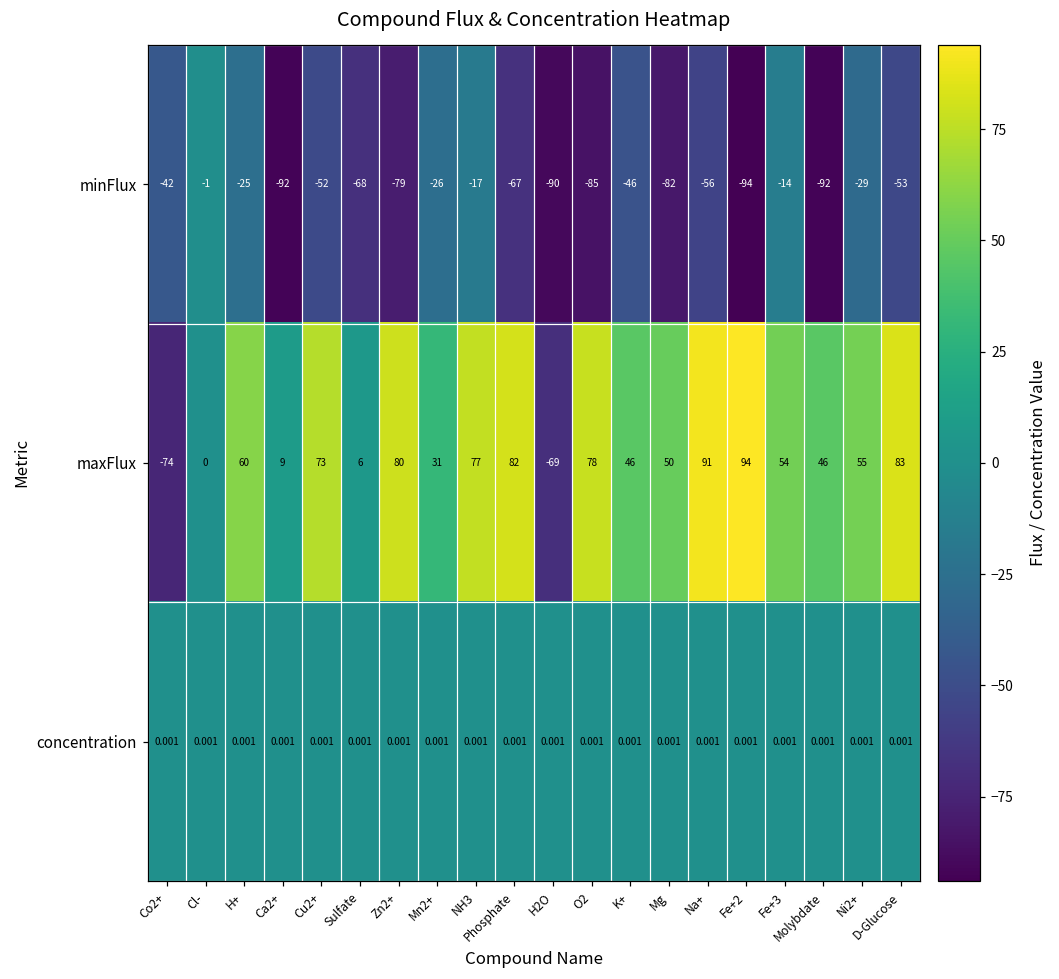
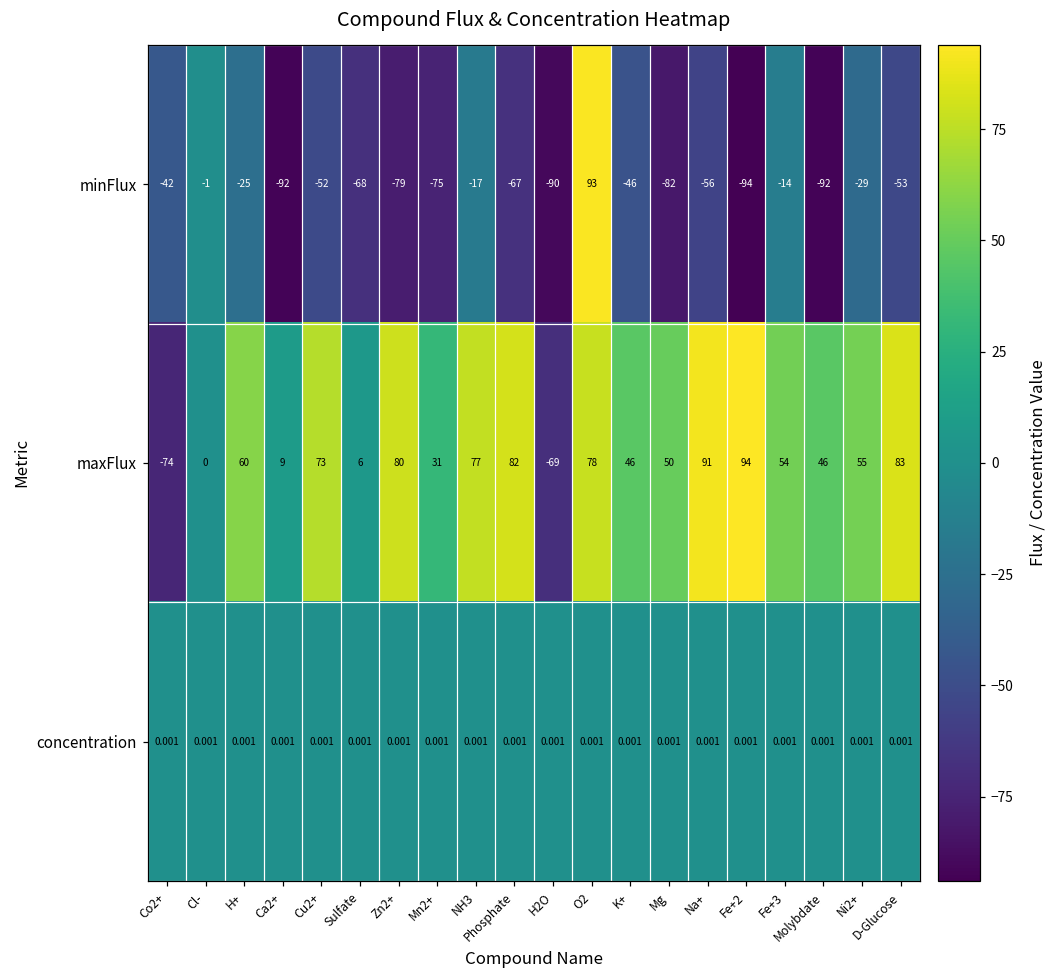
  {
    "minFlux": {
      "Co2+": -42,
      "Cl-": -1,
      "H+": -25,
      "Ca2+": -92,
      "Cu2+": -52,
      "Sulfate": -68,
      "Zn2+": -79,
-     "Mn2+": -26,
+     "Mn2+": -75,
      "NH3": -17,
      "Phosphate": -67,
      "H2O": -90,
-     "O2": -85,
+     "O2": 93,
      "K+": -46,
      "Mg": -82,
      "Na+": -56,
      "Fe+2": -94,
      "Fe+3": -14,
      "Molybdate": -92,
      "Ni2+": -29,
      "D-Glucose": -53
    },
    "maxFlux": {
      "Co2+": -74,
      "Cl-": 0,
      "H+": 60,
      "Ca2+": 9,
      "Cu2+": 73,
      "Sulfate": 6,
      "Zn2+": 80,
      "Mn2+": 31,
      "NH3": 77,
      "Phosphate": 82,
      "H2O": -69,
      "O2": 78,
      "K+": 46,
      "Mg": 50,
      "Na+": 91,
      "Fe+2": 94,
      "Fe+3": 54,
      "Molybdate": 46,
      "Ni2+": 55,
      "D-Glucose": 83
    },
    "concentration": {
      "Co2+": 0.001,
      "Cl-": 0.001,
      "H+": 0.001,
      "Ca2+": 0.001,
      "Cu2+": 0.001,
      "Sulfate": 0.001,
      "Zn2+": 0.001,
      "Mn2+": 0.001,
      "NH3": 0.001,
      "Phosphate": 0.001,
      "H2O": 0.001,
      "O2": 0.001,
      "K+": 0.001,
      "Mg": 0.001,
      "Na+": 0.001,
      "Fe+2": 0.001,
      "Fe+3": 0.001,
      "Molybdate": 0.001,
      "Ni2+": 0.001,
      "D-Glucose": 0.001
    }
  }
